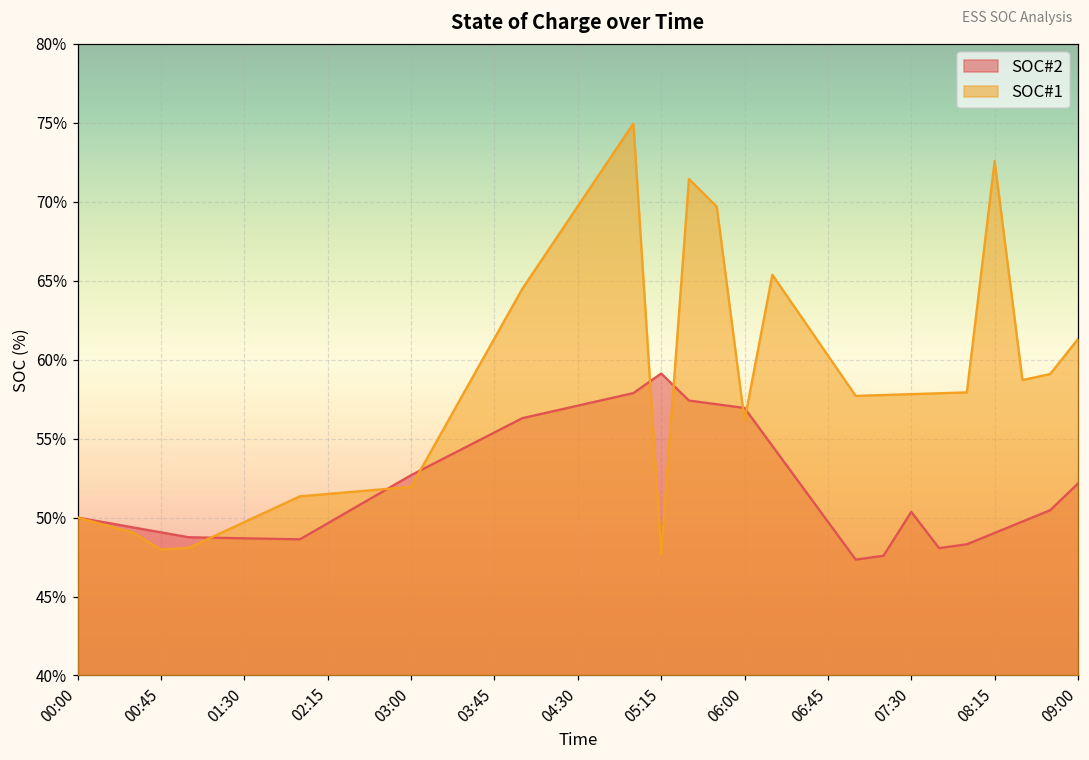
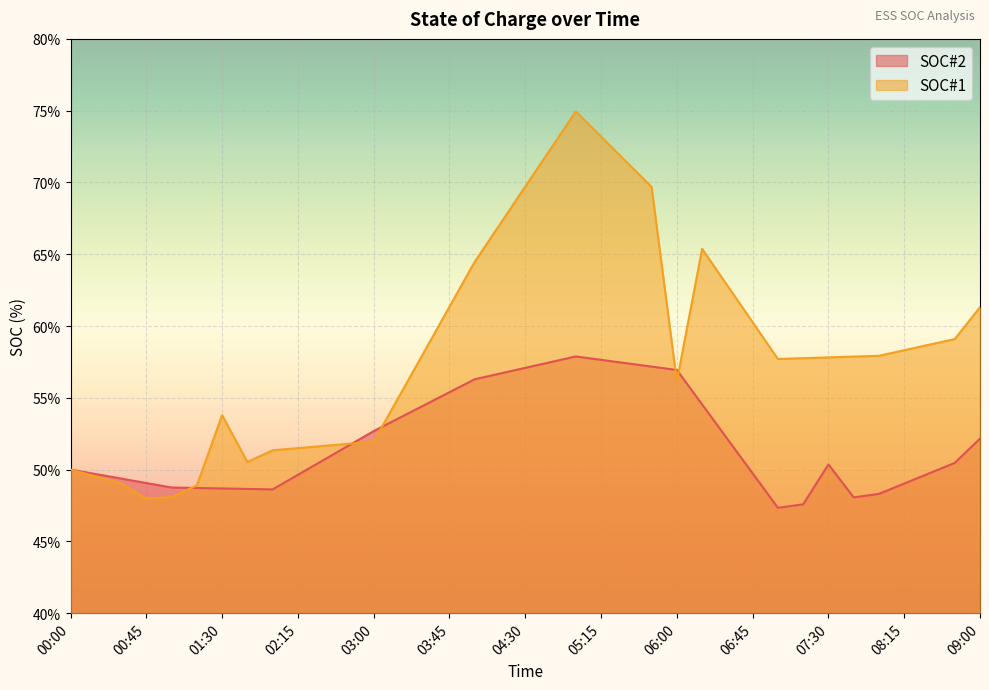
  {
    "SOC#2": {
      "00:45": "49.1%",
      "01:30": "48.7%",
      "02:15": "49.6%",
      "03:00": "52.7%",
      "03:45": "55.4%",
      "04:30": "57.1%",
-     "05:15": "59.1%",
+     "05:15": "57.6%",
      "06:00": "56.9%",
      "06:45": "49.7%",
      "07:30": "50.4%",
      "08:15": "49.0%",
      "09:00": "52.2%"
    },
    "SOC#1": {
      "00:45": "48.0%",
-     "01:30": "49.7%",
+     "01:30": "53.8%",
      "02:15": "51.5%",
      "03:00": "51.9%",
      "03:45": "61.3%",
      "04:30": "69.7%",
-     "05:15": "47.7%",
+     "05:15": "73.2%",
      "06:00": "56.1%",
      "06:45": "60.3%",
      "07:30": "57.8%",
-     "08:15": "72.6%",
+     "08:15": "58.3%",
      "09:00": "61.3%"
    }
  }
